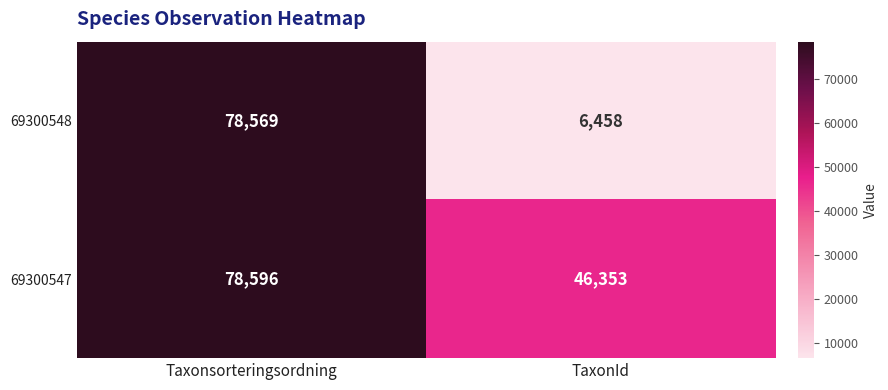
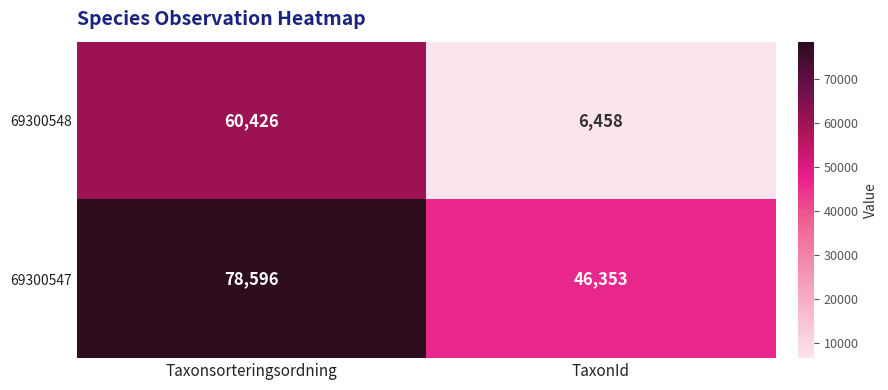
  {
    "69300548": {
-     "Taxonsorteringsordning": "78,569",
+     "Taxonsorteringsordning": "60,426",
      "TaxonId": "6,458"
    },
    "69300547": {
      "Taxonsorteringsordning": "78,596",
      "TaxonId": "46,353"
    }
  }
